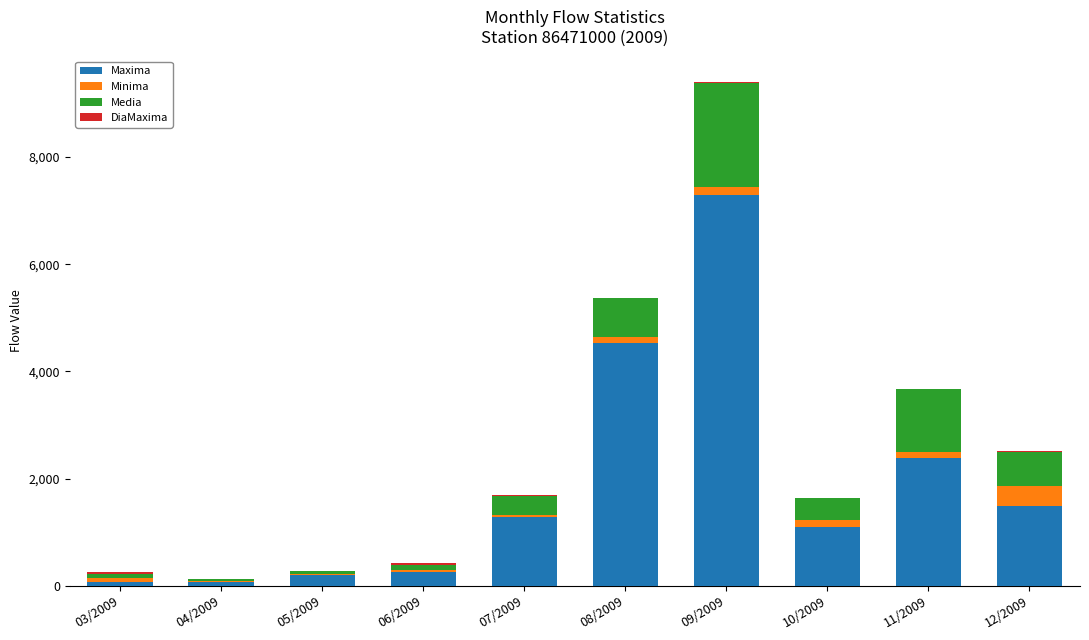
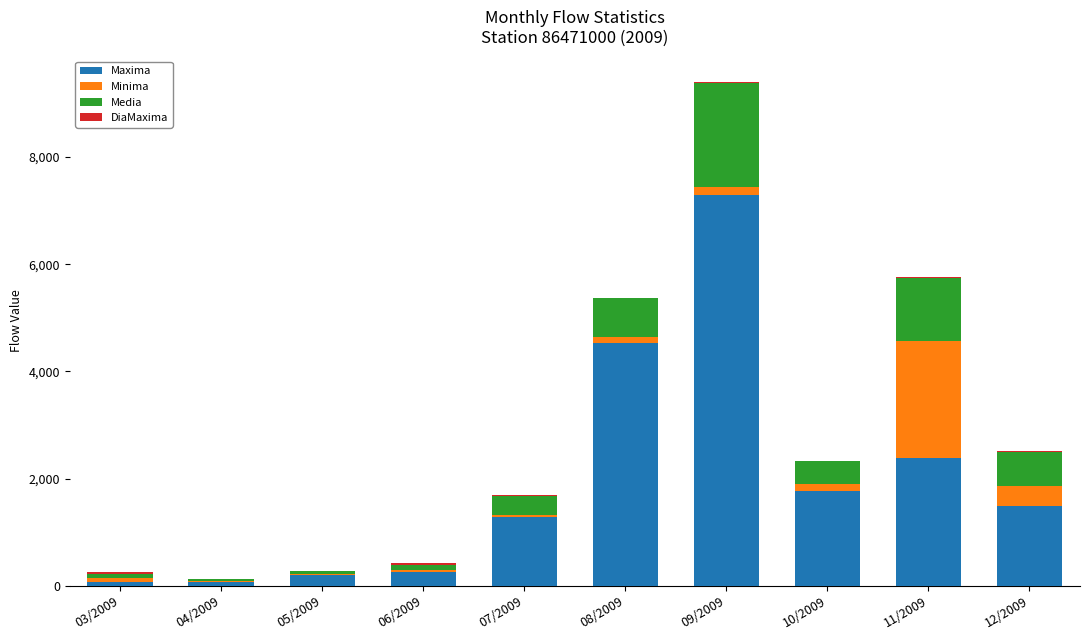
  {
    "Maxima": {
      "03/2009": "100",
      "04/2009": "100",
      "05/2009": "200",
      "06/2009": "200",
      "07/2009": "1,300",
      "08/2009": "4,500",
      "09/2009": "7,300",
-     "10/2009": "1,100",
+     "10/2009": "1,800",
      "11/2009": "2,400",
      "12/2009": "1,500"
    },
    "Minima": {
      "03/2009": "100",
      "07/2009": "100",
      "08/2009": "100",
      "09/2009": "200",
      "10/2009": "100",
-     "11/2009": "100",
+     "11/2009": "2,200",
      "12/2009": "400"
    },
    "Media": {
      "03/2009": "100",
      "05/2009": "100",
      "06/2009": "100",
      "07/2009": "300",
      "08/2009": "700",
      "09/2009": "1,900",
      "10/2009": "400",
      "11/2009": "1,200",
      "12/2009": "600"
    }
  }
